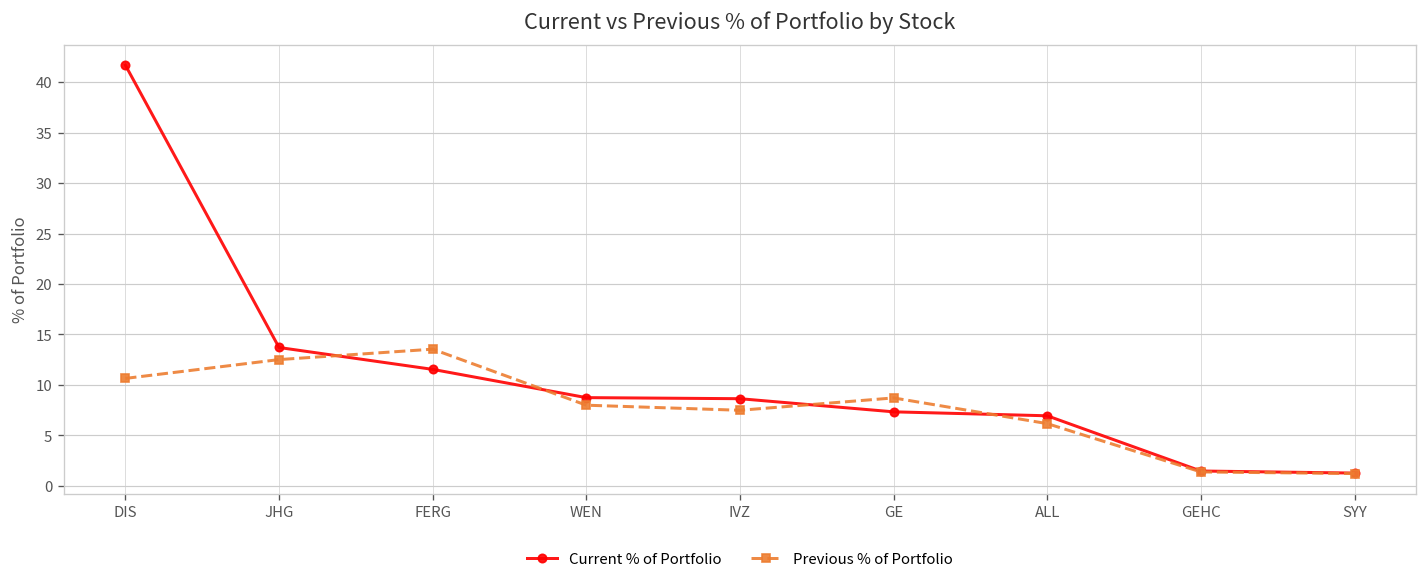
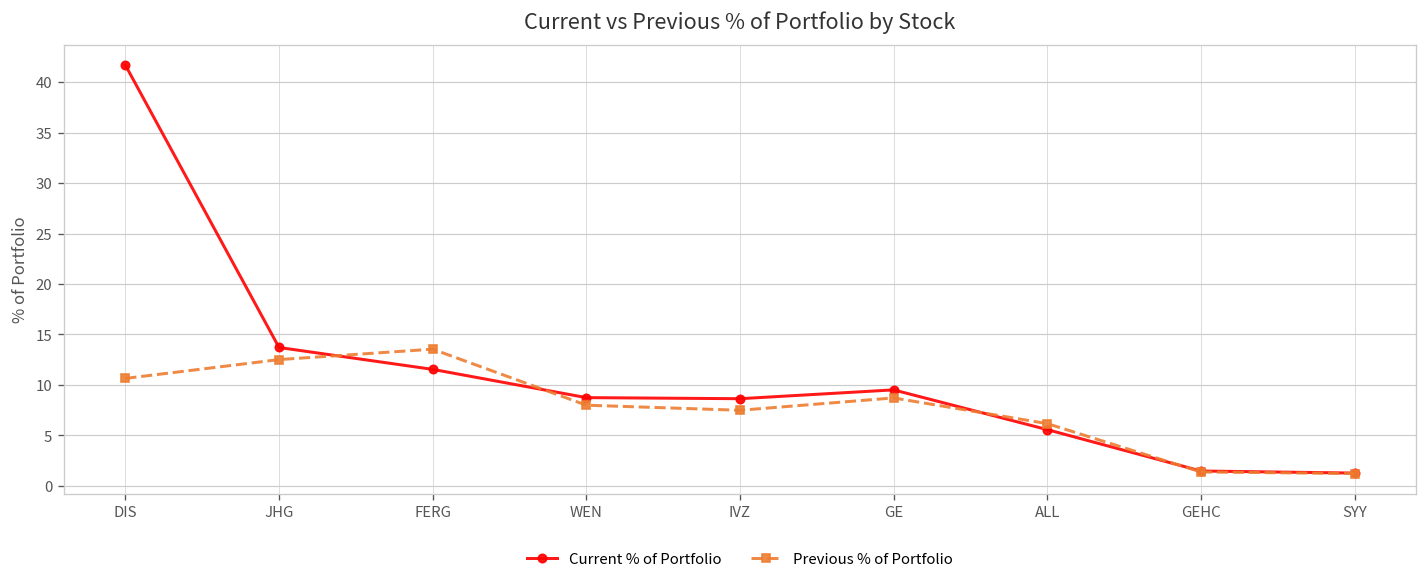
  {
    "Current % of Portfolio": {
      "DIS": 42,
      "JHG": 14,
      "FERG": 12,
      "WEN": 9,
      "IVZ": 9,
-     "GE": 7,
-     "ALL": 7
+     "GE": 10,
+     "ALL": 6
    },
    "Previous % of Portfolio": {
      "DIS": 11,
      "JHG": 13,
      "FERG": 14,
      "WEN": 8,
      "IVZ": 7,
      "GE": 9,
      "ALL": 6
    }
  }
